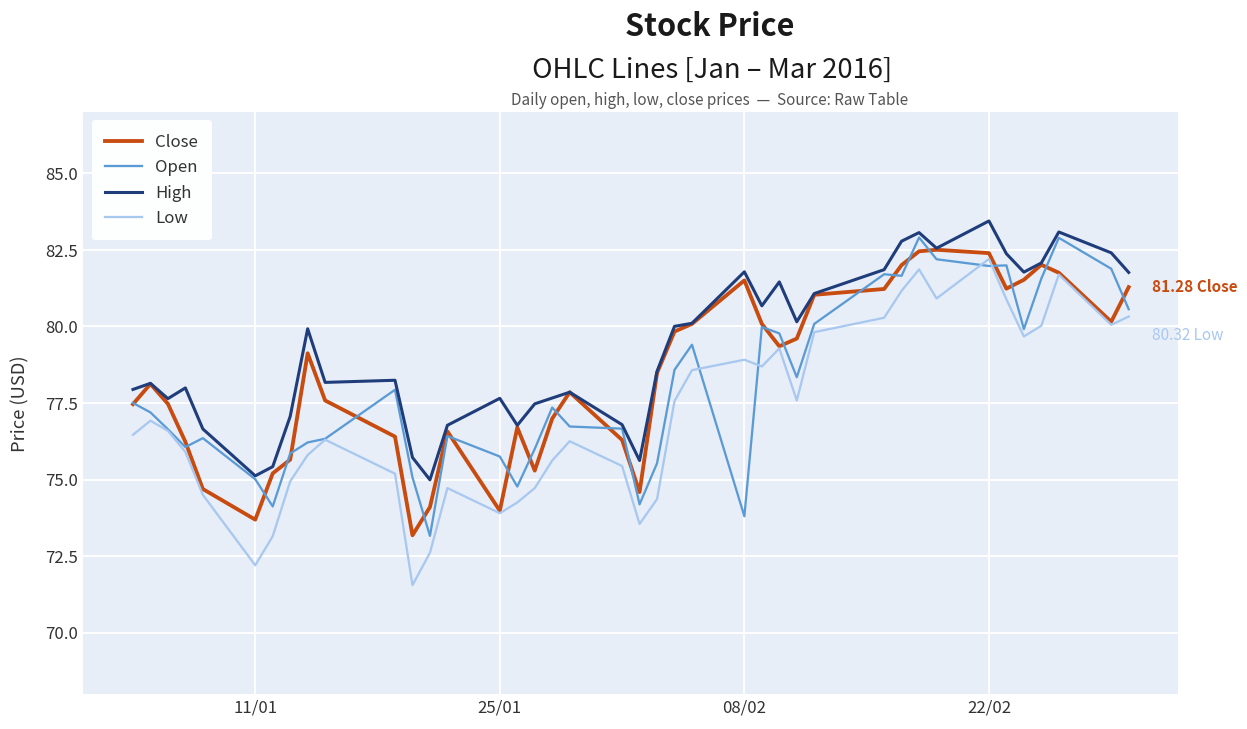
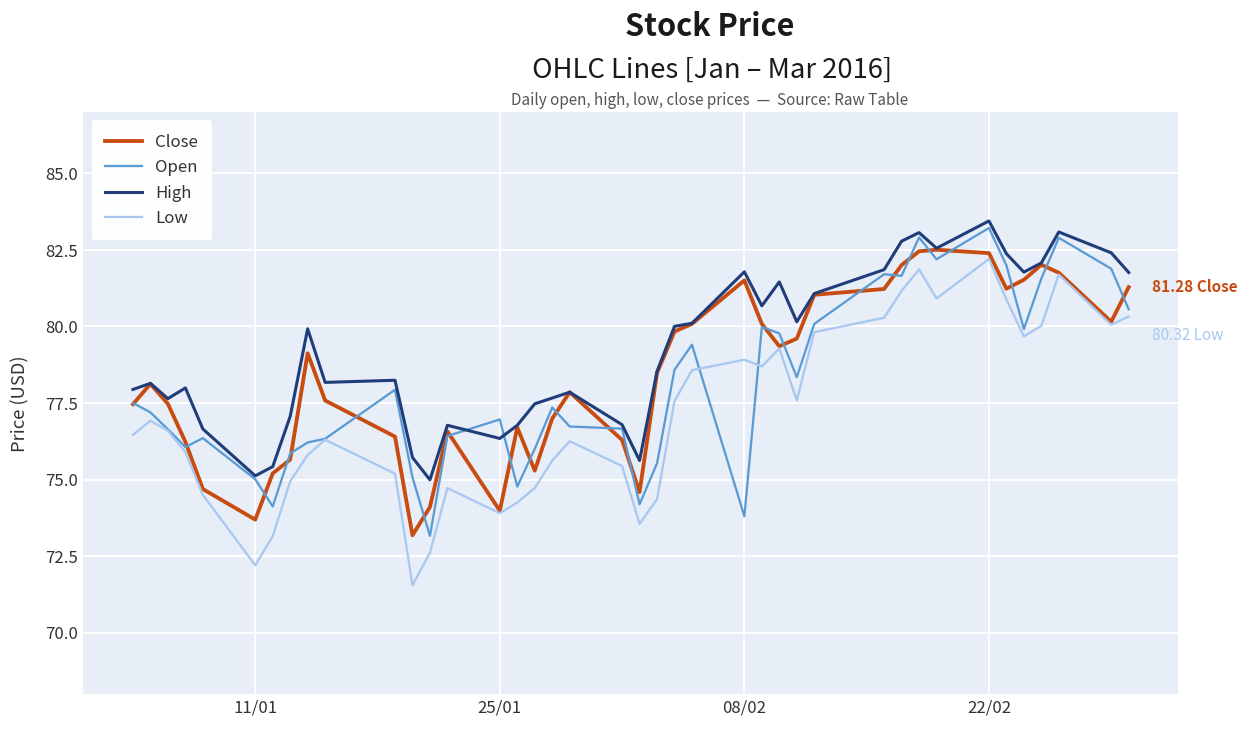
  {
    "Close": {
      "11/01": 73.7,
      "08/02": 81.5,
      "22/02": 82.4
    },
    "Open": {
      "11/01": 75.0,
-     "25/01": 75.8,
+     "25/01": 77.0,
      "08/02": 73.8,
-     "22/02": 82.0
+     "22/02": 83.2
    },
    "High": {
      "11/01": 75.1,
-     "25/01": 77.7,
+     "25/01": 76.3,
      "08/02": 81.8,
      "22/02": 83.4
    },
    "Low": {
      "11/01": 72.2,
      "08/02": 78.9,
      "22/02": 82.2
    }
  }
